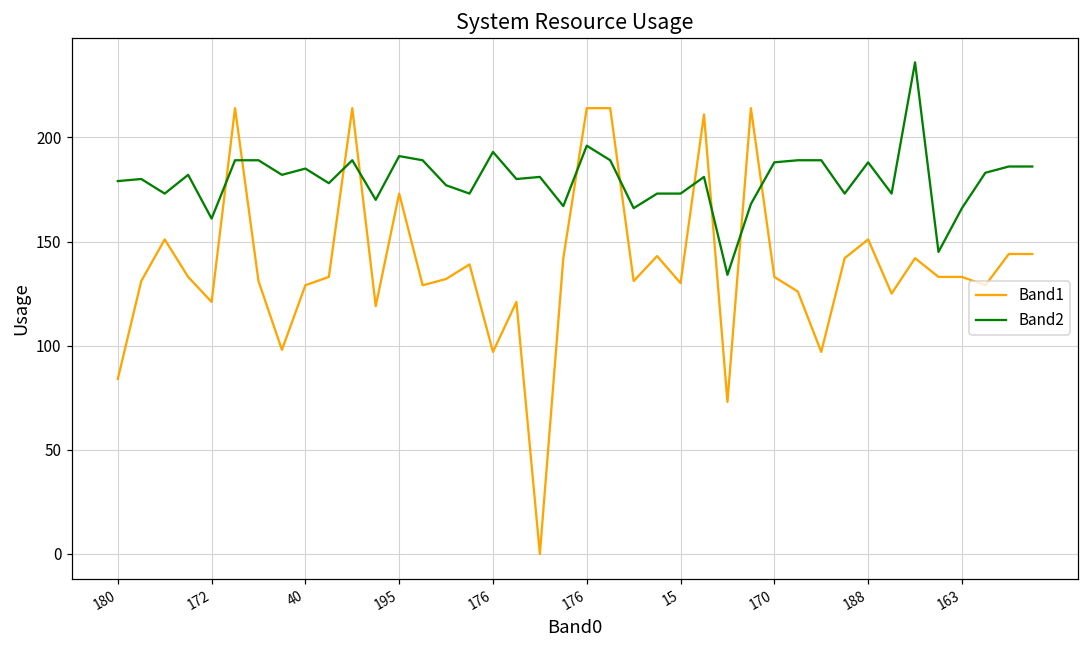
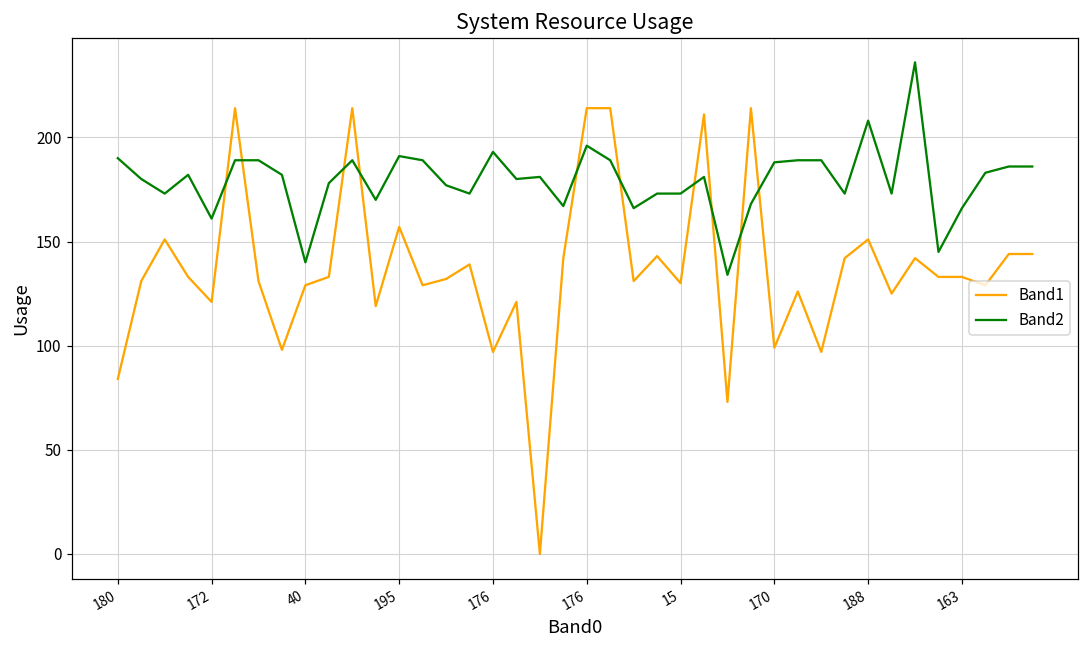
  {
    "Band1": {
      "180": 84,
      "172": 121,
      "40": 129,
-     "195": 173,
-     "170": 133,
+     "195": 157,
+     "170": 99,
      "188": 151,
      "163": 133
    },
    "Band2": {
-     "180": 179,
+     "180": 190,
      "172": 161,
-     "40": 185,
+     "40": 140,
      "195": 191,
      "170": 188,
-     "188": 188,
+     "188": 208,
      "163": 166
    }
  }
